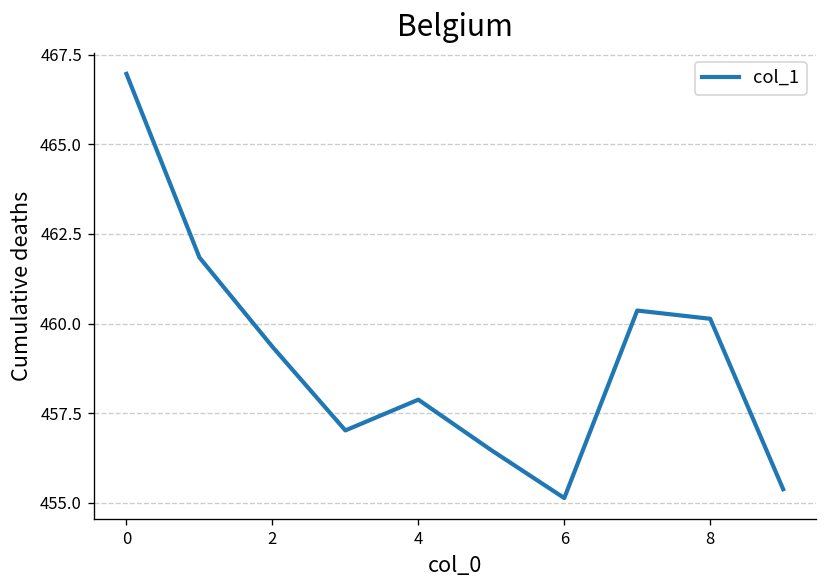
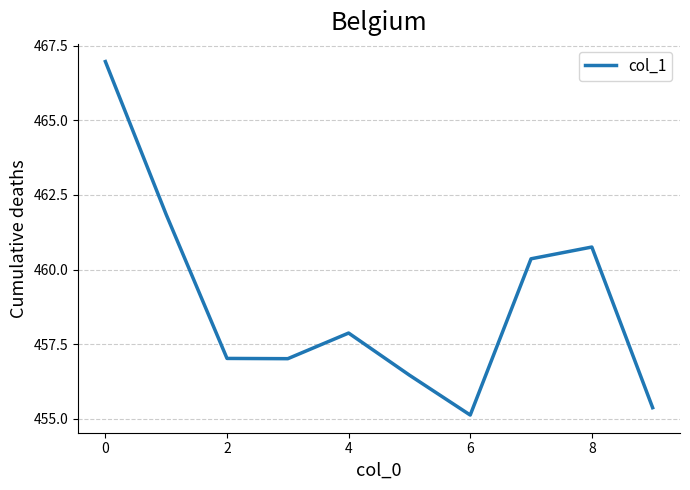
  {
    "0": 467.0,
-   "2": 459.4,
+   "2": 457.0,
    "4": 457.9,
    "6": 455.1,
-   "8": 460.1
+   "8": 460.8
  }
